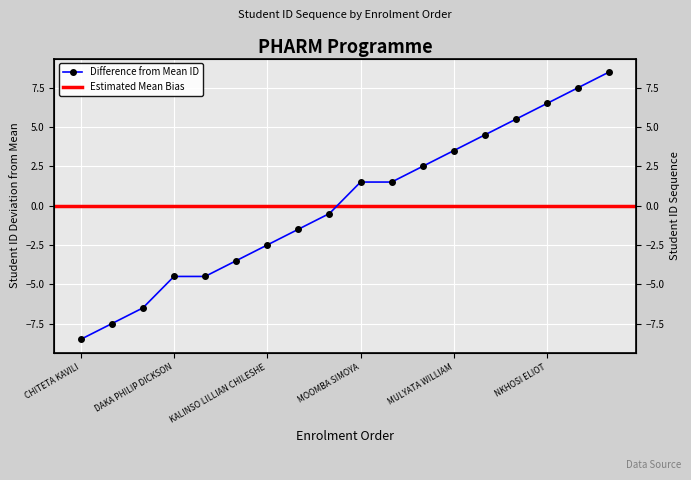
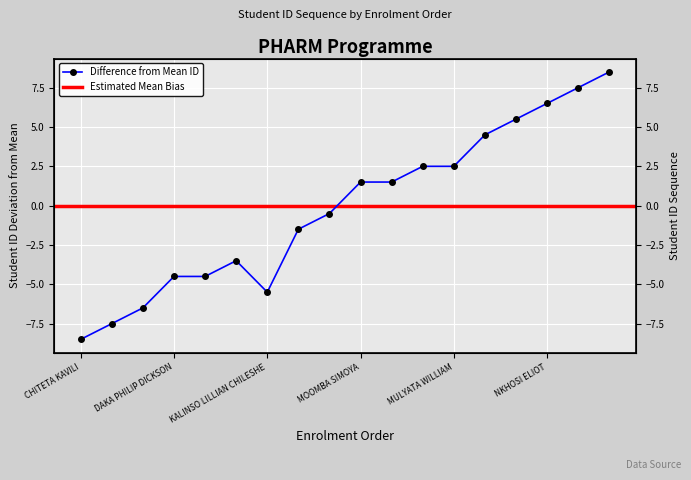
  {
    "CHITETA KAVILI": -8.5,
    "DAKA PHILIP DICKSON": -4.5,
-   "KALINSO LILLIAN CHILESHE": -2.5,
+   "KALINSO LILLIAN CHILESHE": -5.5,
    "MOOMBA SIMOYA": 1.5,
-   "MULYATA WILLIAM": 3.5,
+   "MULYATA WILLIAM": 2.5,
    "NKHOSI ELIOT": 6.5
  }
